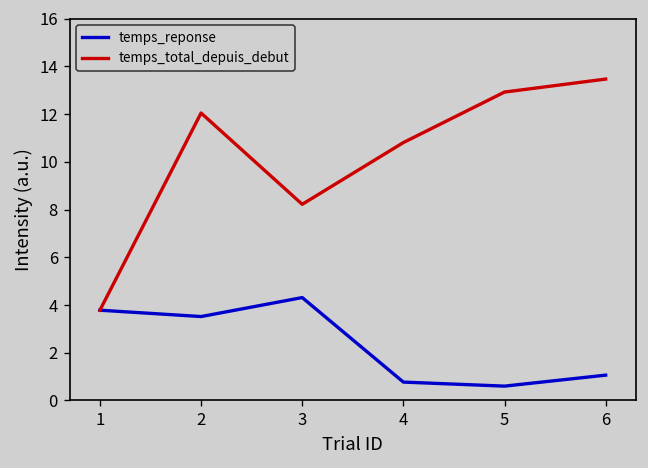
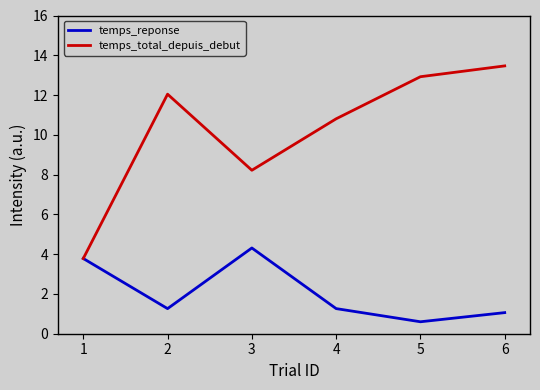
  {
    "temps_reponse": {
-     "2": 3.5,
+     "2": 1.3,
      "3": 4.3,
-     "4": 0.8,
+     "4": 1.3,
      "5": 0.6,
      "6": 1.1
    },
    "temps_total_depuis_debut": {
      "2": 12.0,
      "3": 8.2,
      "4": 10.8,
      "5": 12.9,
      "6": 13.5
    }
  }
